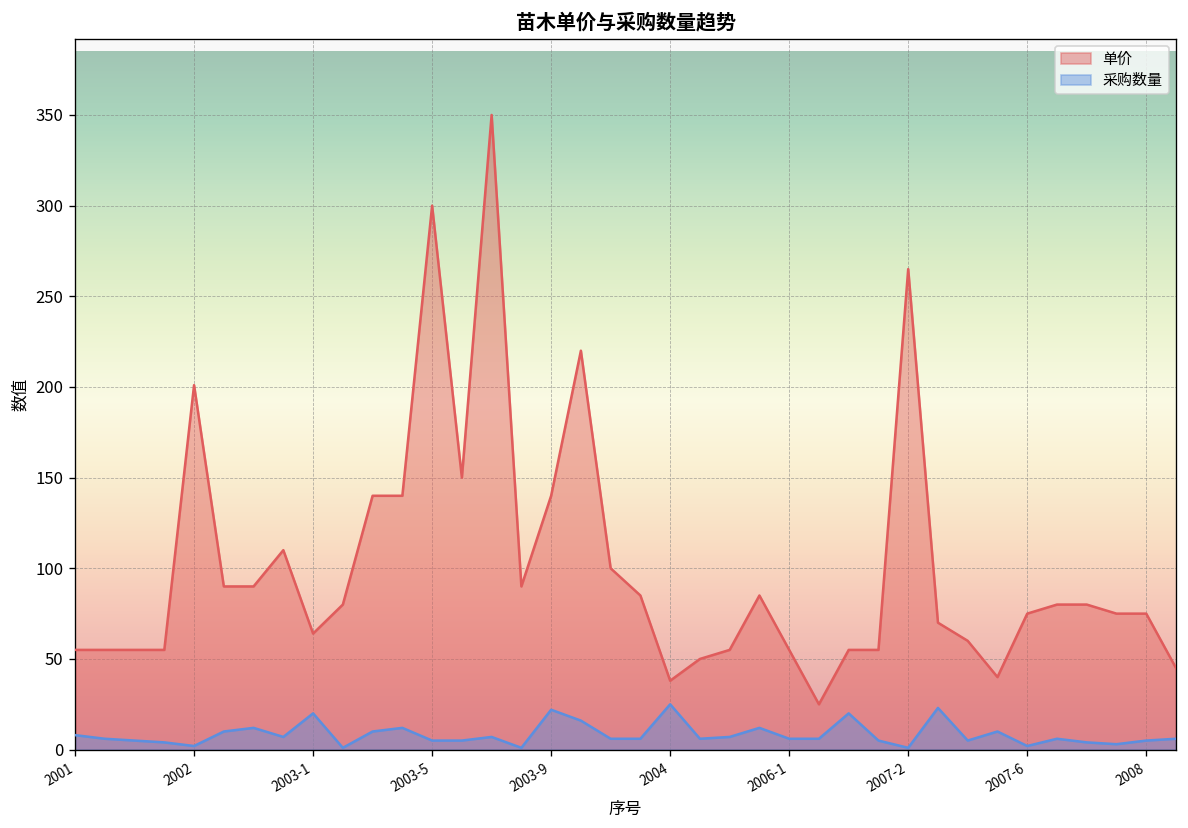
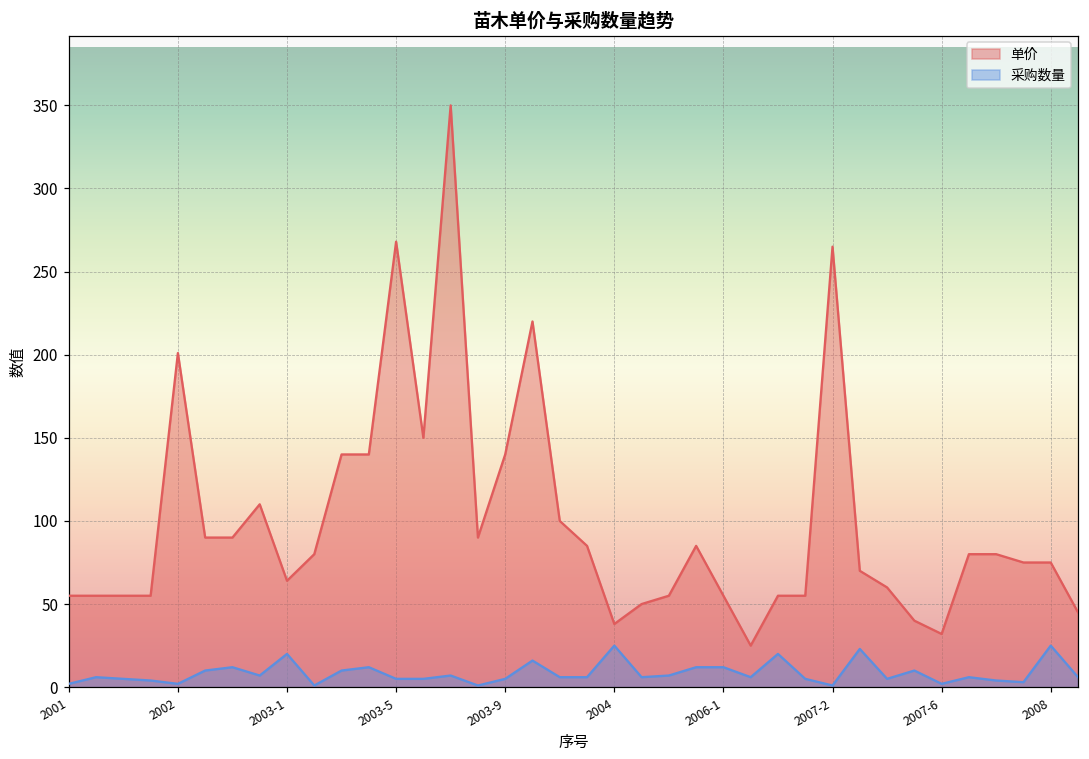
  {
    "单价": {
      "2001": 55,
      "2002": 201,
      "2003-1": 64,
-     "2003-5": 300,
+     "2003-5": 268,
      "2003-9": 140,
      "2004": 38,
      "2006-1": 55,
      "2007-2": 265,
-     "2007-6": 75,
+     "2007-6": 32,
      "2008": 75
    },
    "采购数量": {
-     "2001": 8,
+     "2001": 2,
      "2002": 2,
      "2003-1": 20,
      "2003-5": 5,
-     "2003-9": 22,
+     "2003-9": 5,
      "2004": 25,
-     "2006-1": 6,
+     "2006-1": 12,
      "2007-2": 1,
      "2007-6": 2,
-     "2008": 5
+     "2008": 25
    }
  }
